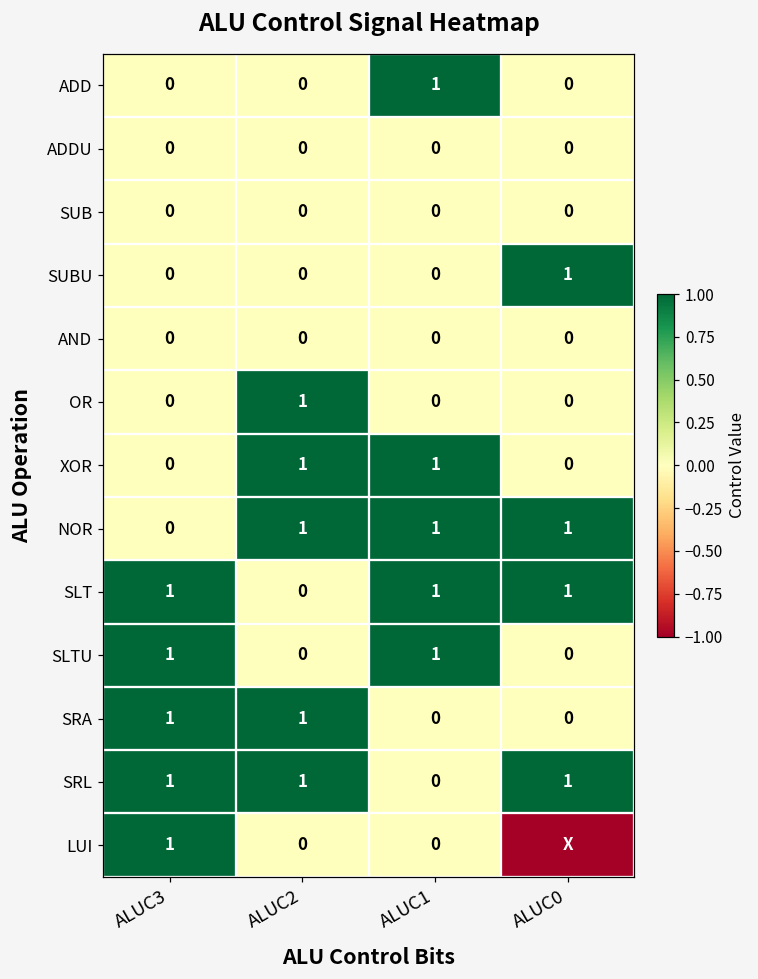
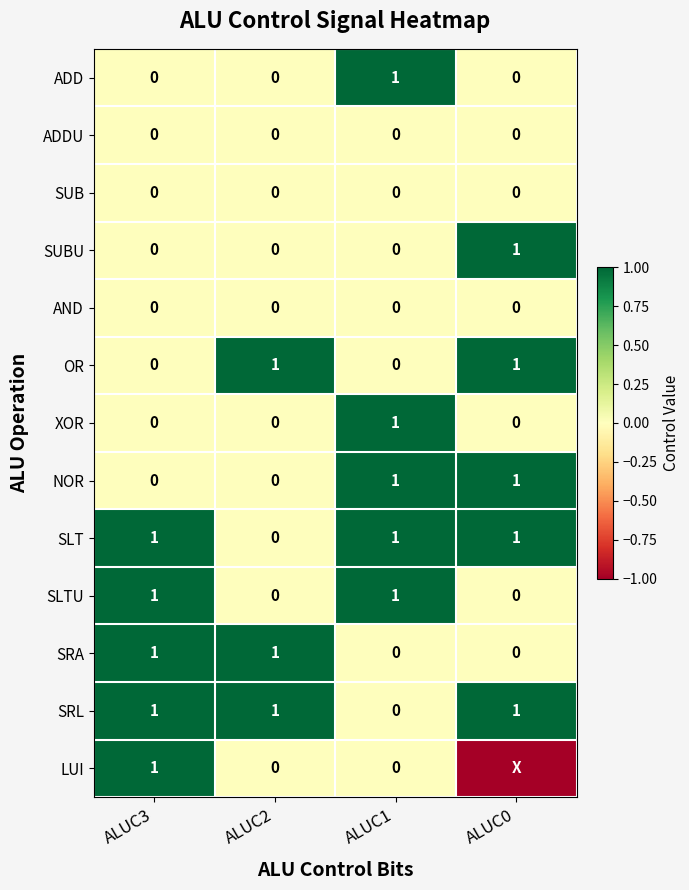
  {
    "ADD": {
      "ALUC3": 0,
      "ALUC2": 0,
      "ALUC1": 1,
      "ALUC0": 0
    },
    "ADDU": {
      "ALUC3": 0,
      "ALUC2": 0,
      "ALUC1": 0,
      "ALUC0": 0
    },
    "SUB": {
      "ALUC3": 0,
      "ALUC2": 0,
      "ALUC1": 0,
      "ALUC0": 0
    },
    "SUBU": {
      "ALUC3": 0,
      "ALUC2": 0,
      "ALUC1": 0,
      "ALUC0": 1
    },
    "AND": {
      "ALUC3": 0,
      "ALUC2": 0,
      "ALUC1": 0,
      "ALUC0": 0
    },
    "OR": {
      "ALUC3": 0,
      "ALUC2": 1,
      "ALUC1": 0,
-     "ALUC0": 0
+     "ALUC0": 1
    },
    "XOR": {
      "ALUC3": 0,
-     "ALUC2": 1,
+     "ALUC2": 0,
      "ALUC1": 1,
      "ALUC0": 0
    },
    "NOR": {
      "ALUC3": 0,
-     "ALUC2": 1,
+     "ALUC2": 0,
      "ALUC1": 1,
      "ALUC0": 1
    },
    "SLT": {
      "ALUC3": 1,
      "ALUC2": 0,
      "ALUC1": 1,
      "ALUC0": 1
    },
    "SLTU": {
      "ALUC3": 1,
      "ALUC2": 0,
      "ALUC1": 1,
      "ALUC0": 0
    },
    "SRA": {
      "ALUC3": 1,
      "ALUC2": 1,
      "ALUC1": 0,
      "ALUC0": 0
    },
    "SRL": {
      "ALUC3": 1,
      "ALUC2": 1,
      "ALUC1": 0,
      "ALUC0": 1
    },
    "LUI": {
      "ALUC3": 1,
      "ALUC2": 0,
      "ALUC1": 0
    }
  }
